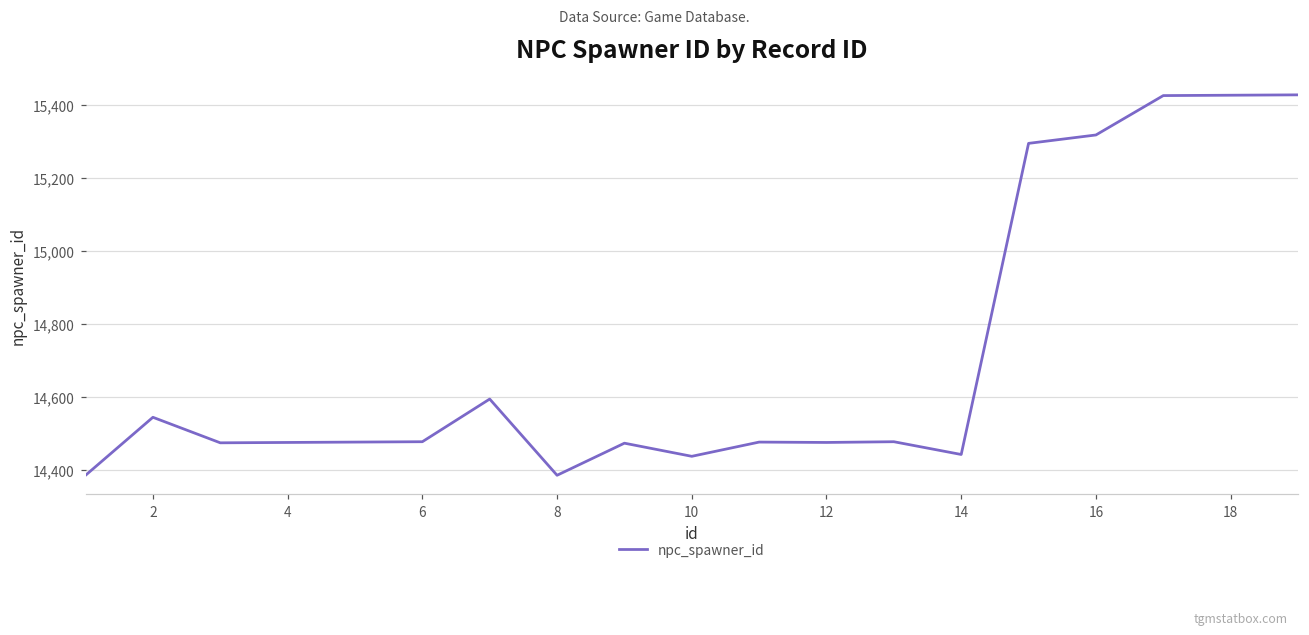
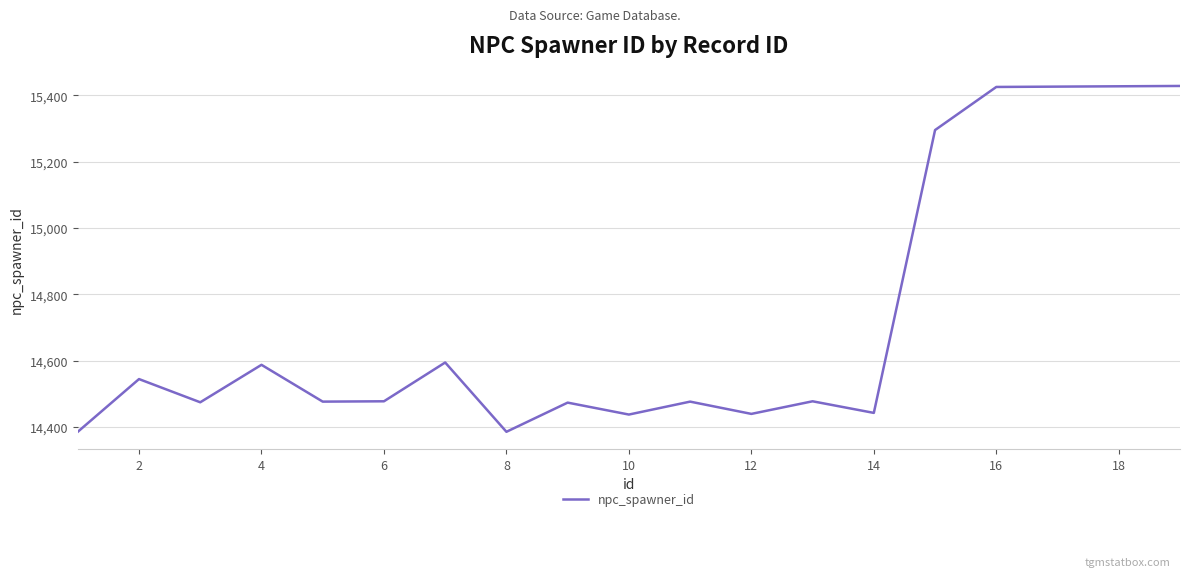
  {
    "2": "14,540",
-   "4": "14,480",
+   "4": "14,590",
    "6": "14,480",
    "8": "14,390",
    "10": "14,440",
-   "12": "14,480",
+   "12": "14,440",
    "14": "14,440",
-   "16": "15,320",
+   "16": "15,430",
    "18": "15,430"
  }
